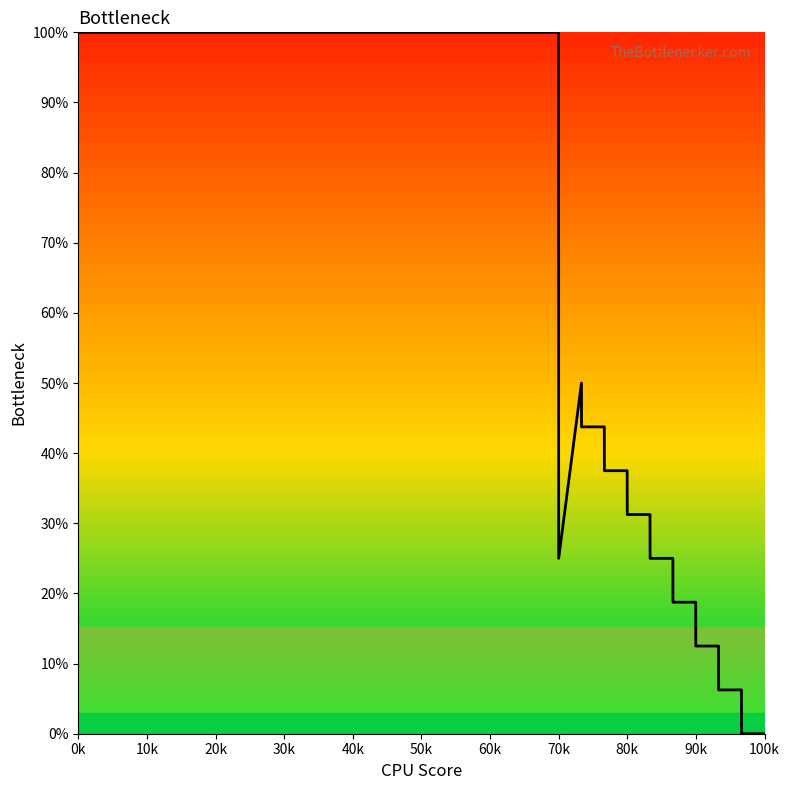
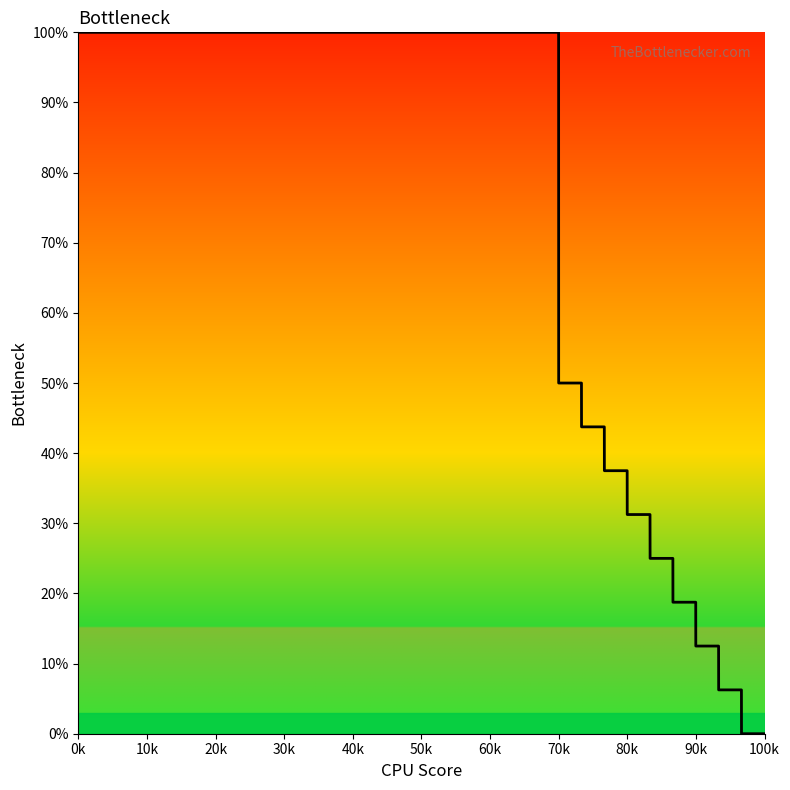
  {
    "0k": "100%",
    "50k": "100%",
-   "70k": "25%"
+   "70k": "50%"
  }
